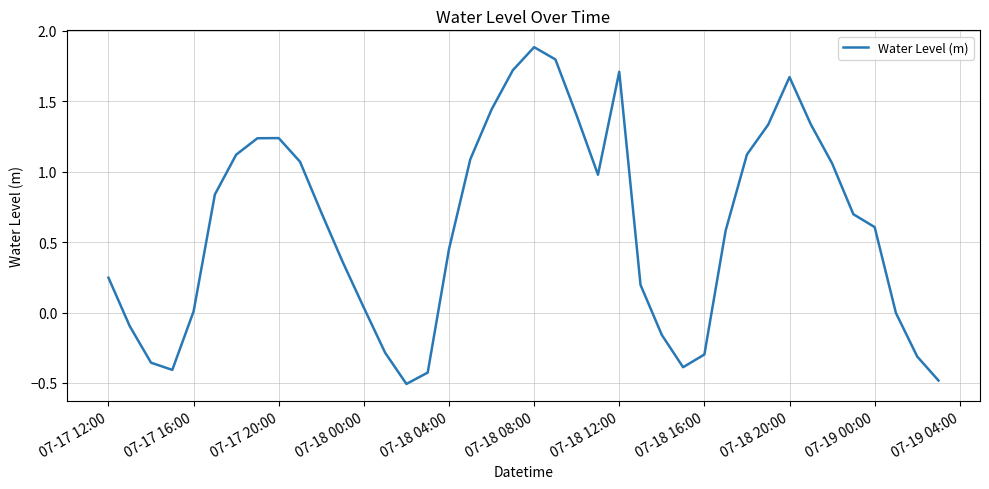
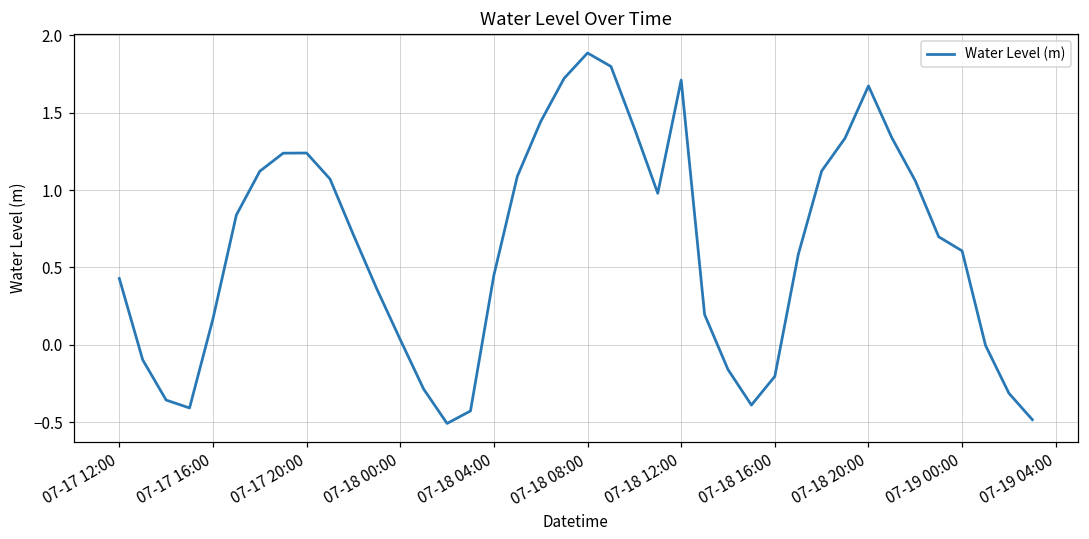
  {
-   "07-17 12:00": 0.25,
-   "07-17 16:00": 0.01,
+   "07-17 12:00": 0.43,
+   "07-17 16:00": 0.17,
    "07-17 20:00": 1.24,
    "07-18 00:00": 0.03,
    "07-18 04:00": 0.45,
    "07-18 08:00": 1.88,
    "07-18 12:00": 1.71,
-   "07-18 16:00": -0.30,
+   "07-18 16:00": -0.20,
    "07-18 20:00": 1.67,
    "07-19 00:00": 0.61
  }
